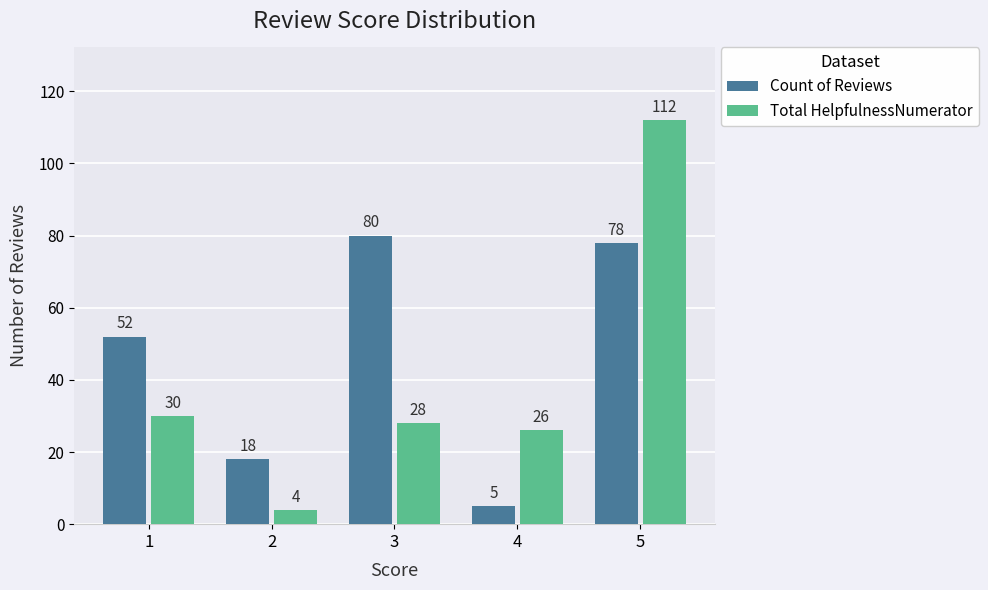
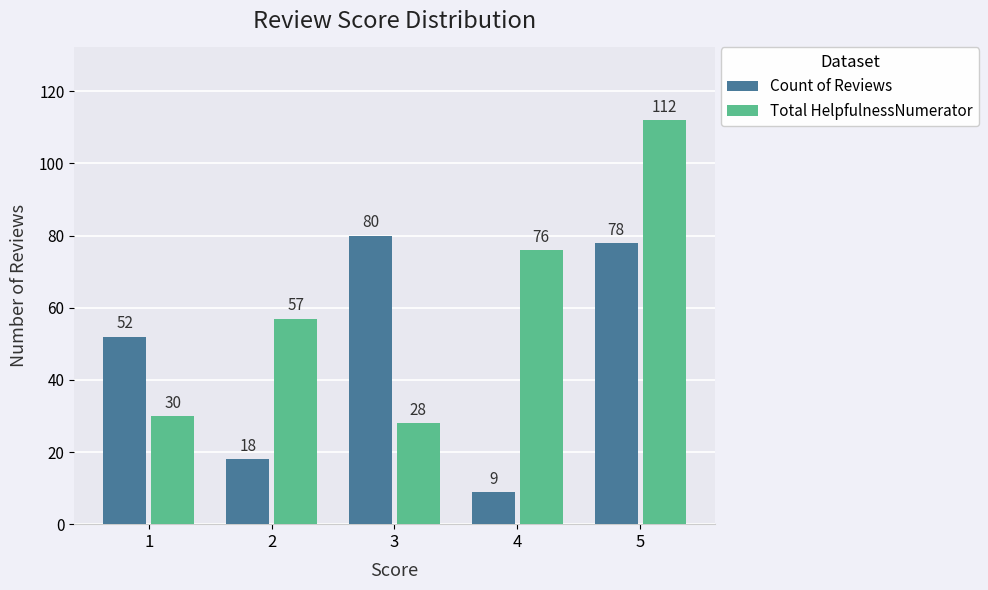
  {
    "Count of Reviews": {
      "1": 52,
      "2": 18,
      "3": 80,
-     "4": 5,
+     "4": 9,
      "5": 78
    },
    "Total HelpfulnessNumerator": {
      "1": 30,
-     "2": 4,
+     "2": 57,
      "3": 28,
-     "4": 26,
+     "4": 76,
      "5": 112
    }
  }
